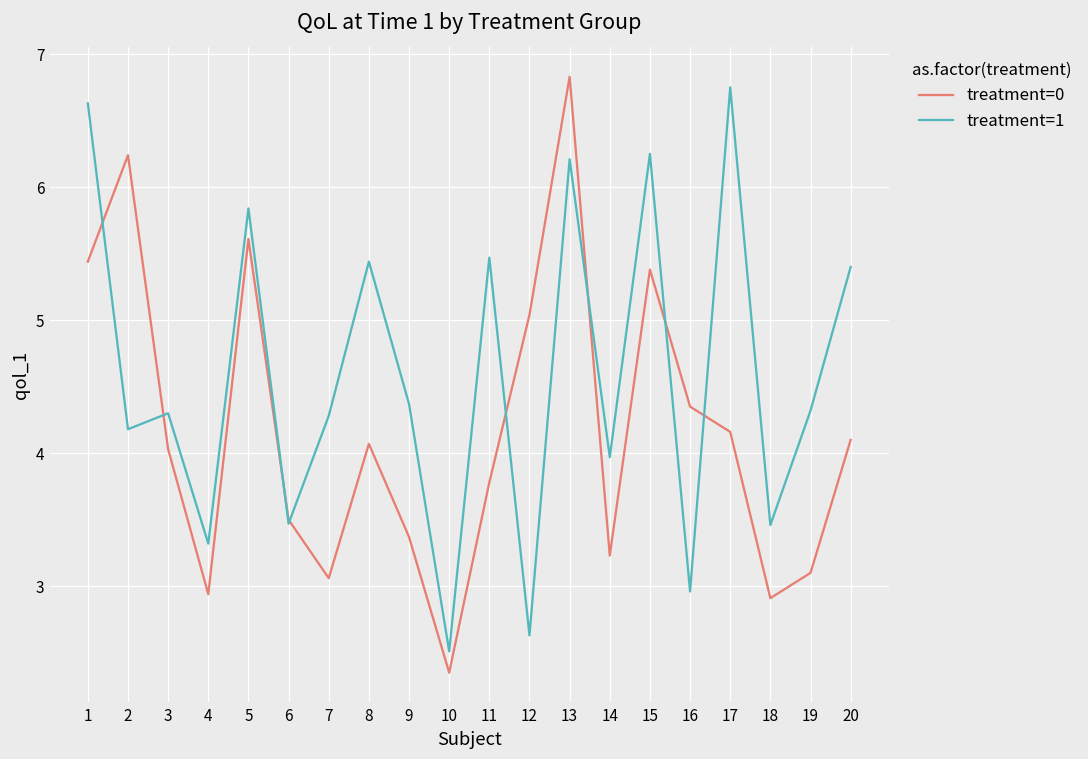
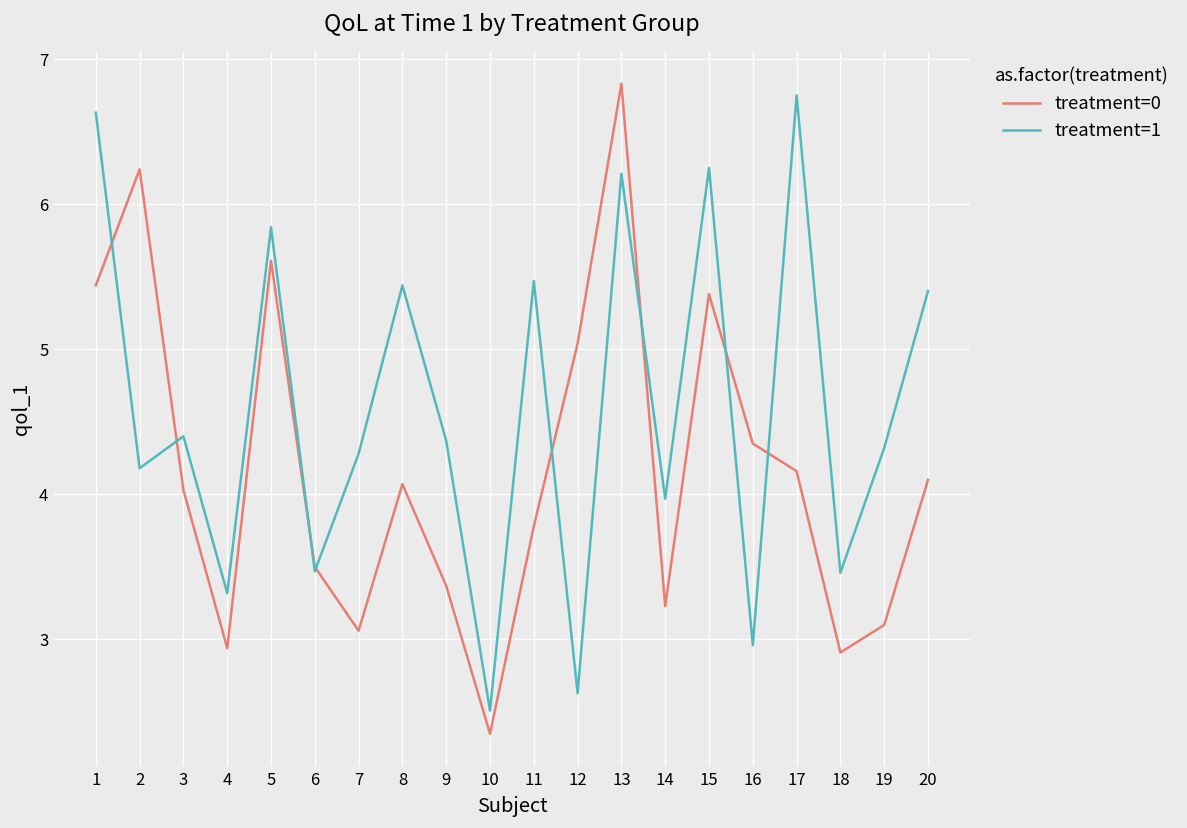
  {
    "treatment=0": {
      "1": 5.44,
      "2": 6.24,
      "3": 4.03,
      "4": 2.94,
      "5": 5.6,
      "6": 3.5,
      "7": 3.06,
      "8": 4.07,
      "9": 3.37,
      "10": 2.35,
      "11": 3.8,
      "12": 5.04,
      "13": 6.83,
      "14": 3.23,
      "15": 5.4,
      "16": 4.35,
      "17": 4.16,
      "18": 2.9,
      "19": 3.1,
      "20": 4.1
    },
    "treatment=1": {
      "1": 6.63,
      "2": 4.2,
-     "3": 4.3,
+     "3": 4.4,
      "4": 3.3,
      "5": 5.84,
      "6": 3.47,
      "7": 4.3,
      "8": 5.44,
      "9": 4.37,
      "10": 2.5,
      "11": 5.47,
      "12": 2.63,
      "13": 6.2,
      "14": 3.97,
      "15": 6.25,
      "16": 2.96,
      "17": 6.75,
      "18": 3.46,
      "19": 4.3,
      "20": 5.4
    }
  }
